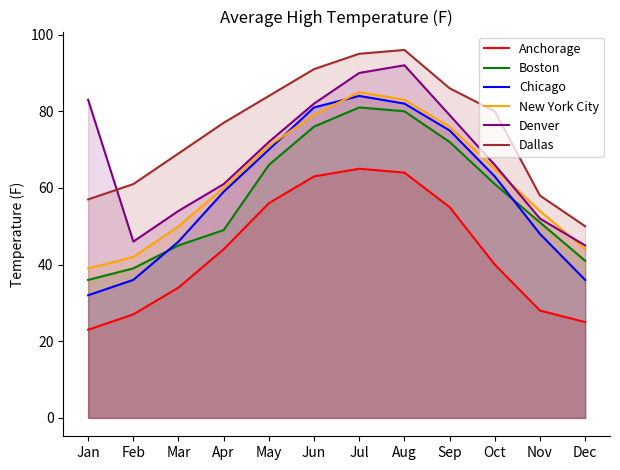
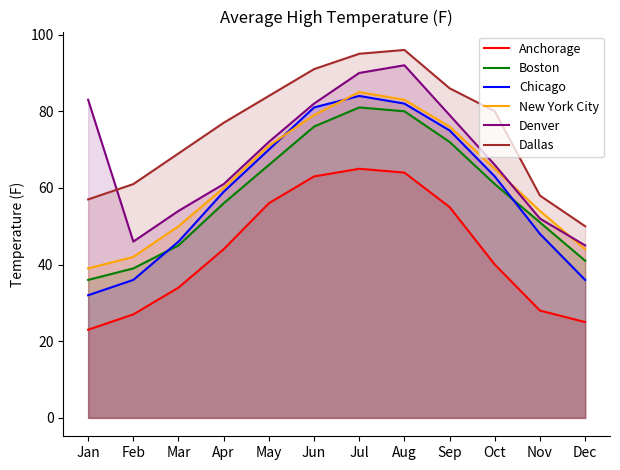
  {
    "Anchorage": {
      "Jan": 23,
      "Feb": 27,
      "Mar": 34,
      "Apr": 44,
      "May": 56,
      "Jun": 63,
      "Jul": 65,
      "Aug": 64,
      "Sep": 55,
      "Oct": 40,
      "Nov": 28,
      "Dec": 25
    },
    "Boston": {
      "Jan": 36,
      "Feb": 39,
      "Mar": 45,
-     "Apr": 49,
+     "Apr": 56,
      "May": 66,
      "Jun": 76,
      "Jul": 81,
      "Aug": 80,
      "Sep": 72,
      "Oct": 61,
      "Nov": 51,
      "Dec": 41
    },
    "Chicago": {
      "Jan": 32,
      "Feb": 36,
      "Mar": 46,
      "Apr": 59,
      "May": 70,
      "Jun": 81,
      "Jul": 84,
      "Aug": 82,
      "Sep": 75,
      "Oct": 63,
      "Nov": 48,
      "Dec": 36
    },
    "New York City": {
      "Jan": 39,
      "Feb": 42,
      "Mar": 50,
      "Apr": 60,
      "May": 71,
      "Jun": 79,
      "Jul": 85,
      "Aug": 83,
      "Sep": 76,
      "Oct": 65,
      "Nov": 54,
      "Dec": 44
    },
    "Denver": {
      "Jan": 83,
      "Feb": 46,
      "Mar": 54,
      "Apr": 61,
      "May": 72,
      "Jun": 82,
      "Jul": 90,
      "Aug": 92,
      "Sep": 79,
      "Oct": 66,
      "Nov": 52,
      "Dec": 45
    },
    "Dallas": {
      "Jan": 57,
      "Feb": 61,
      "Mar": 69,
      "Apr": 77,
      "May": 84,
      "Jun": 91,
      "Jul": 95,
      "Aug": 96,
      "Sep": 86,
      "Nov": 58,
      "Dec": 50
    }
  }
